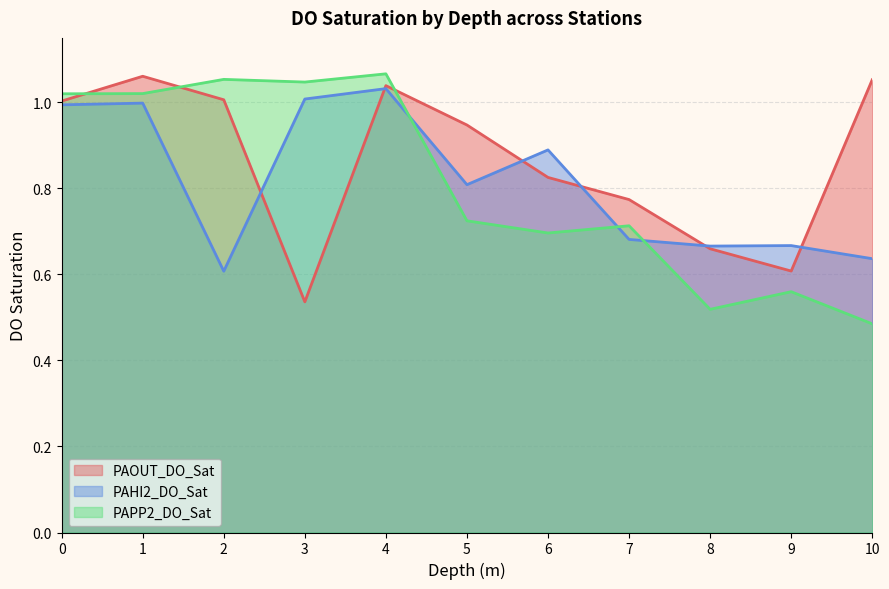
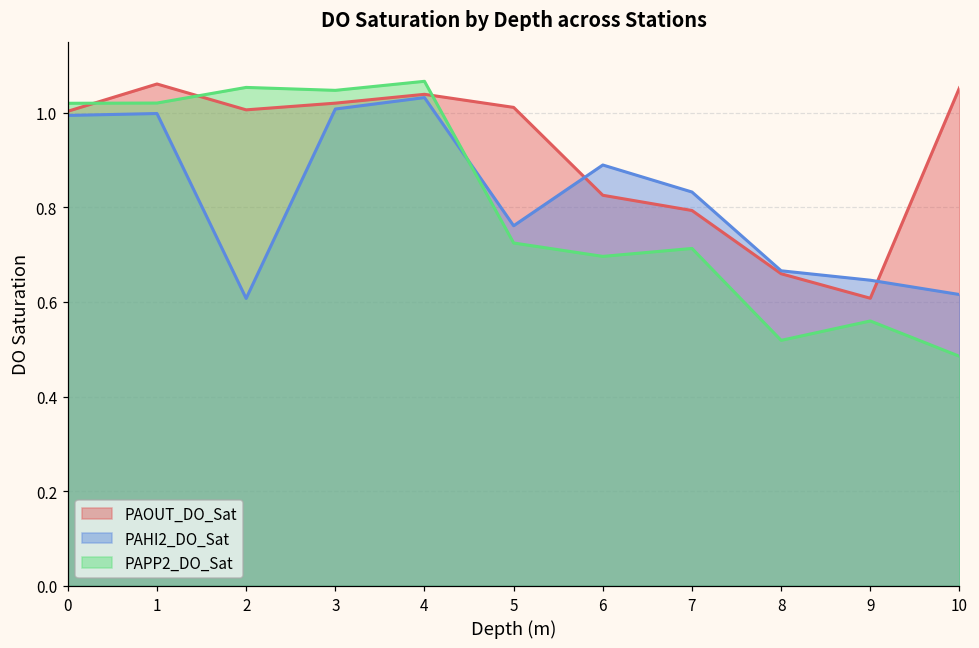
  {
    "PAOUT_DO_Sat": {
      "0": 1.00,
      "1": 1.06,
      "2": 1.01,
-     "3": 0.54,
+     "3": 1.02,
      "4": 1.04,
-     "5": 0.95,
+     "5": 1.01,
      "6": 0.83,
-     "7": 0.77,
+     "7": 0.79,
      "8": 0.66,
      "9": 0.61,
      "10": 1.05
    },
    "PAHI2_DO_Sat": {
      "0": 0.99,
      "1": 1.00,
      "2": 0.61,
      "3": 1.01,
      "4": 1.03,
-     "5": 0.81,
+     "5": 0.76,
      "6": 0.89,
-     "7": 0.68,
+     "7": 0.83,
      "8": 0.67,
-     "9": 0.67,
-     "10": 0.64
+     "9": 0.65,
+     "10": 0.62
    },
    "PAPP2_DO_Sat": {
      "0": 1.02,
      "1": 1.02,
      "2": 1.05,
      "3": 1.05,
      "4": 1.07,
      "5": 0.72,
      "6": 0.70,
      "7": 0.71,
      "8": 0.52,
      "9": 0.56,
      "10": 0.49
    }
  }
